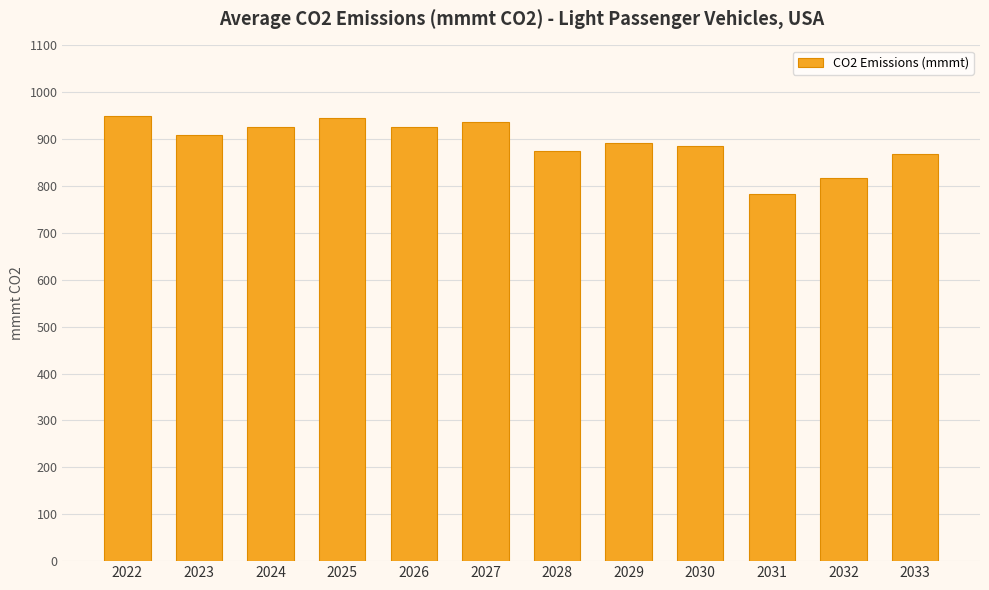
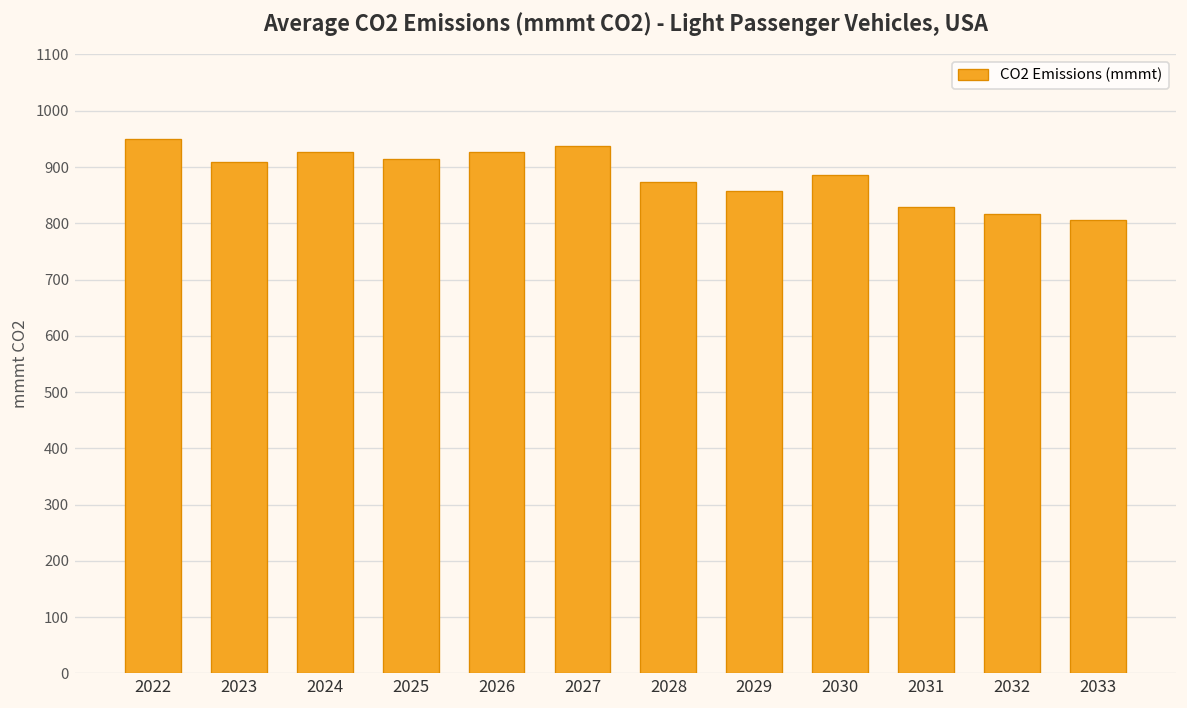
  {
    "2022": 950,
    "2023": 910,
    "2024": 930,
-   "2025": 940,
+   "2025": 910,
    "2026": 930,
    "2027": 940,
    "2028": 870,
-   "2029": 890,
+   "2029": 860,
    "2030": 890,
-   "2031": 780,
+   "2031": 830,
    "2032": 820,
-   "2033": 870
+   "2033": 810
  }
